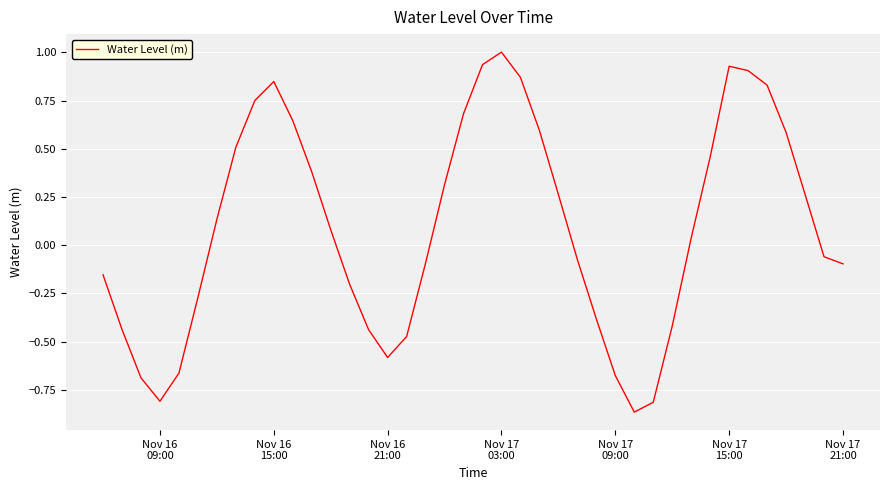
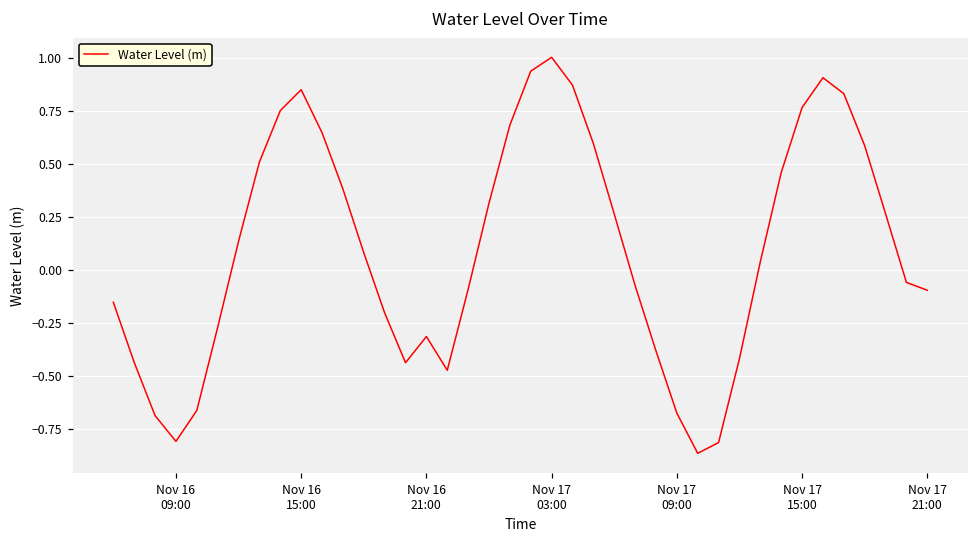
  {
    "Nov 16 09:00": -0.81,
    "Nov 16 15:00": 0.85,
-   "Nov 16 21:00": -0.58,
+   "Nov 16 21:00": -0.31,
    "Nov 17 03:00": 1.00,
    "Nov 17 09:00": -0.68,
-   "Nov 17 15:00": 0.93,
+   "Nov 17 15:00": 0.76,
    "Nov 17 21:00": -0.10
  }
